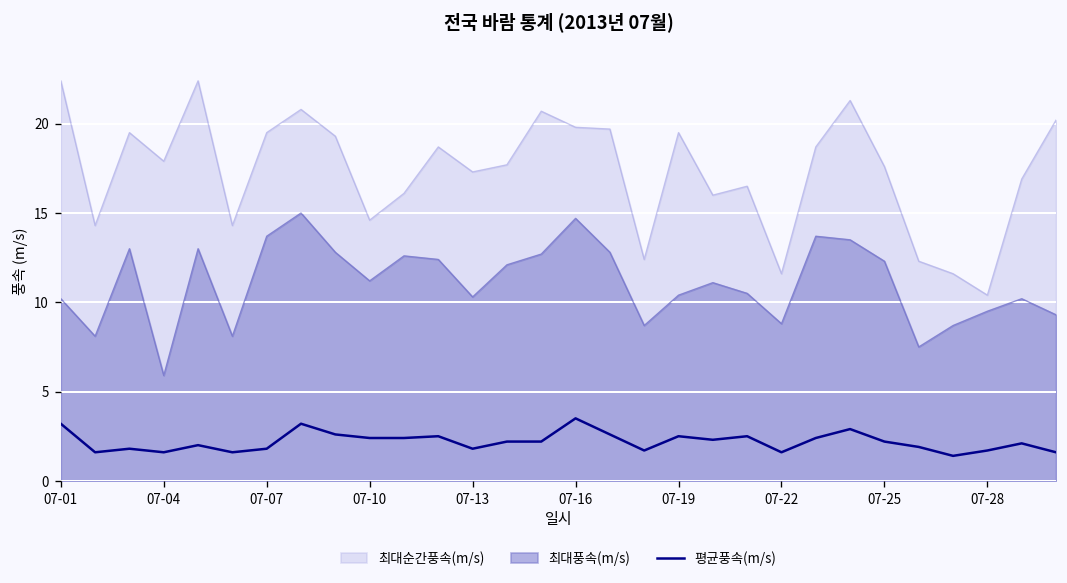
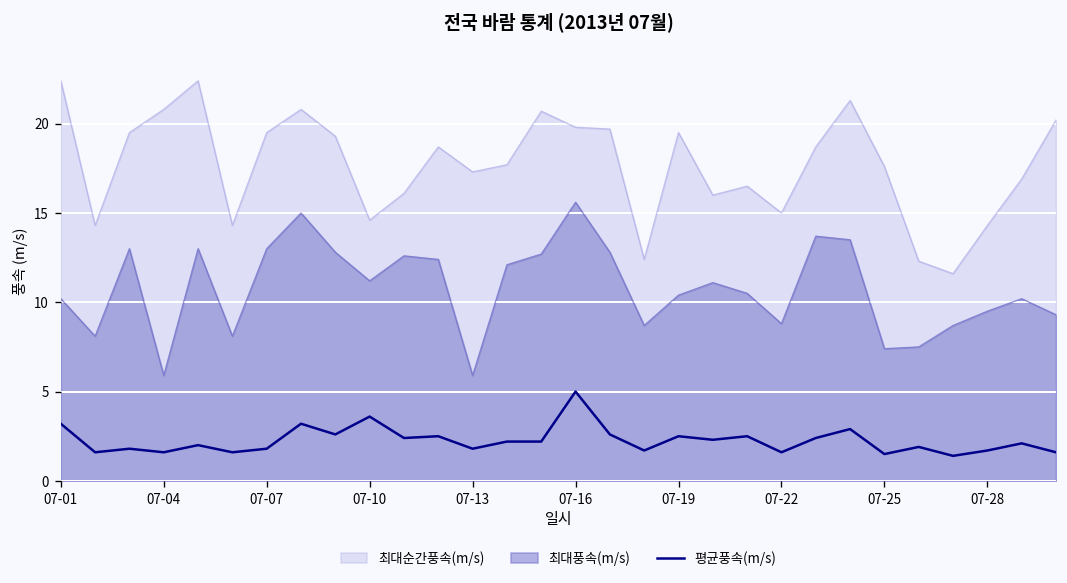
  {
    "최대순간풍속(m/s)": {
      "07-01": 22.4,
-     "07-04": 17.9,
+     "07-04": 20.8,
      "07-07": 19.5,
      "07-10": 14.6,
      "07-13": 17.3,
      "07-16": 19.8,
      "07-19": 19.5,
-     "07-22": 11.6,
+     "07-22": 15.0,
      "07-25": 17.6,
-     "07-28": 10.4
+     "07-28": 14.3
    },
    "최대풍속(m/s)": {
      "07-01": 10.2,
      "07-04": 5.9,
-     "07-07": 13.7,
+     "07-07": 13.0,
      "07-10": 11.2,
-     "07-13": 10.3,
-     "07-16": 14.7,
+     "07-13": 5.9,
+     "07-16": 15.6,
      "07-19": 10.4,
      "07-22": 8.8,
-     "07-25": 12.3,
+     "07-25": 7.4,
      "07-28": 9.5
    },
    "평균풍속(m/s)": {
      "07-01": 3.2,
      "07-04": 1.6,
      "07-07": 1.8,
-     "07-10": 2.4,
+     "07-10": 3.6,
      "07-13": 1.8,
-     "07-16": 3.5,
+     "07-16": 5.0,
      "07-19": 2.5,
      "07-22": 1.6,
-     "07-25": 2.2,
+     "07-25": 1.5,
      "07-28": 1.7
    }
  }
